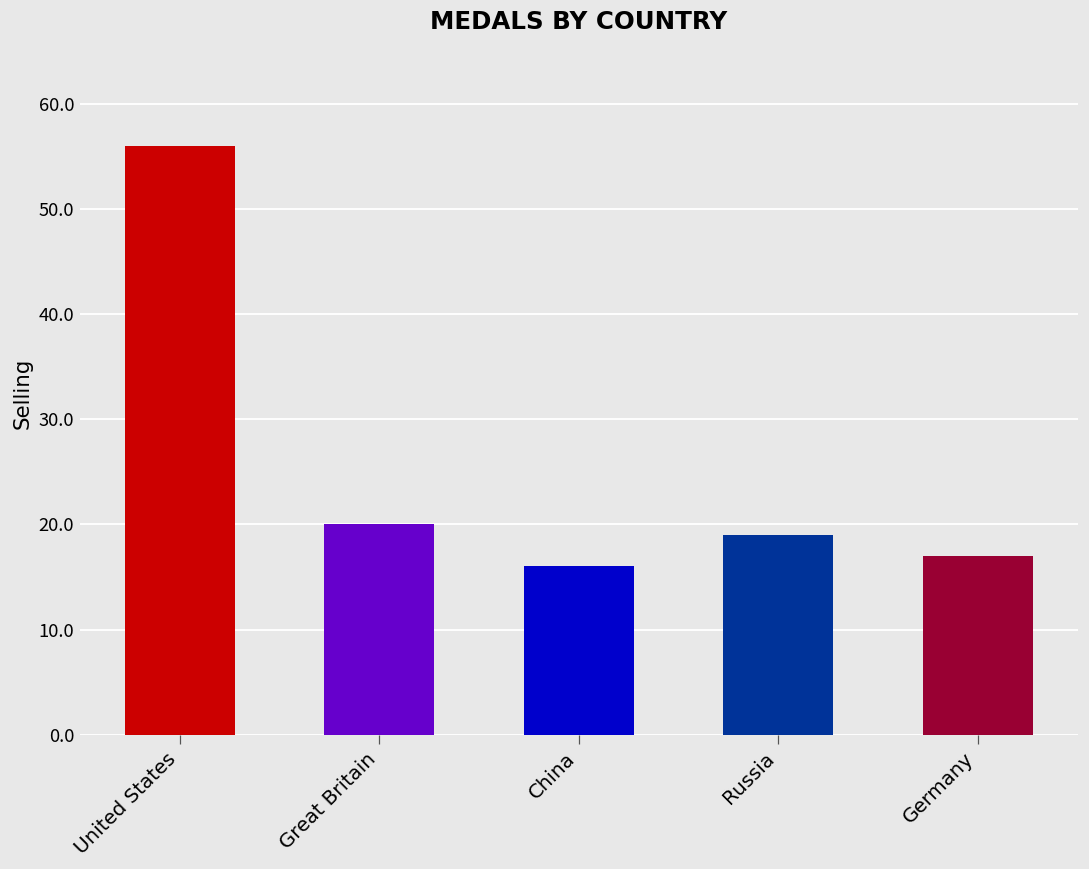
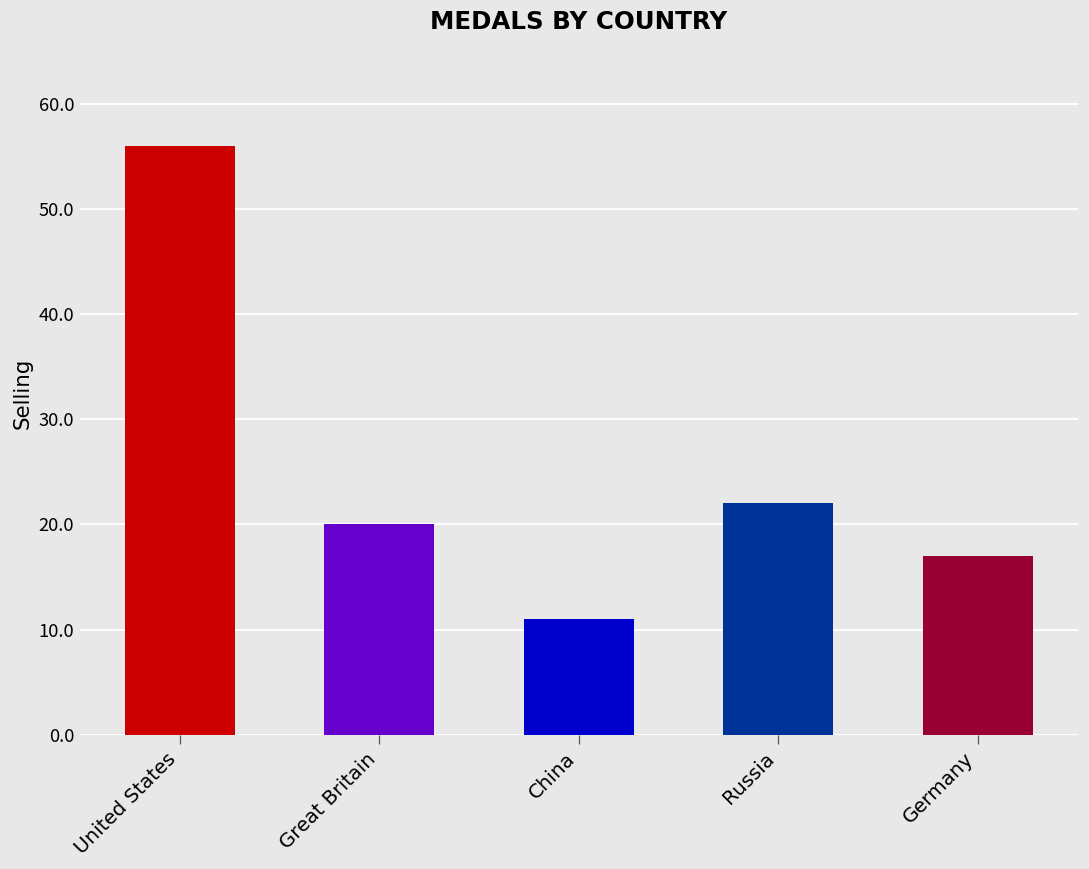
  {
    "United States": 56,
    "Great Britain": 20,
-   "China": 16,
-   "Russia": 19,
+   "China": 11,
+   "Russia": 22,
    "Germany": 17
  }
